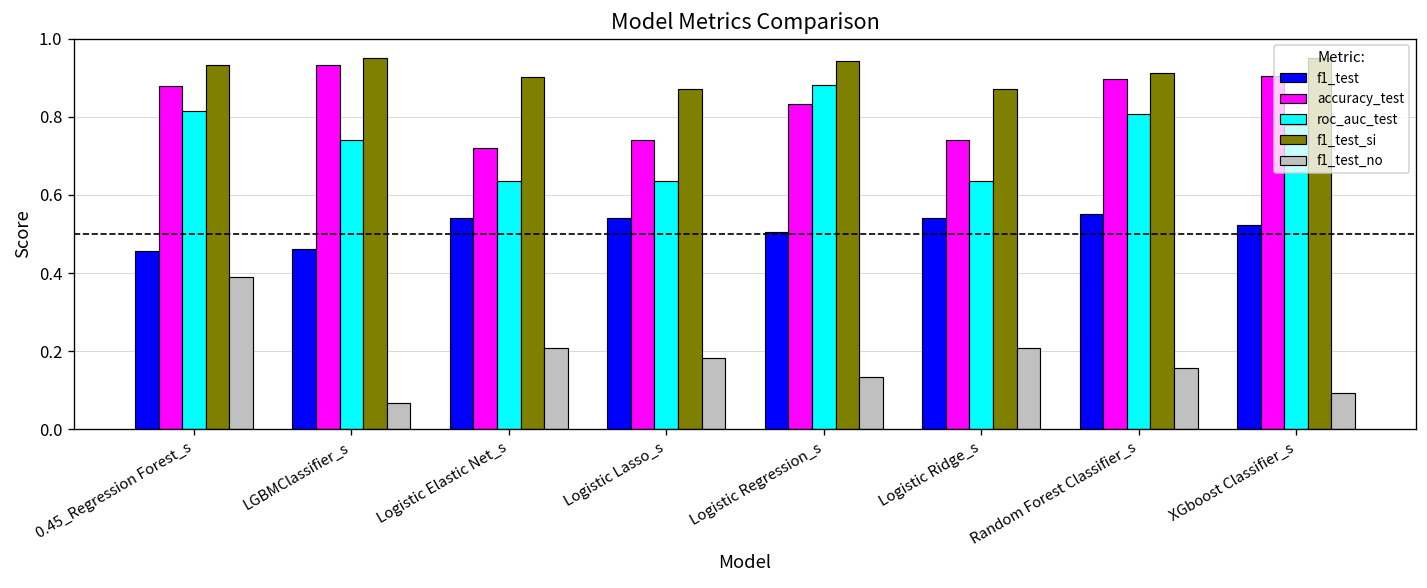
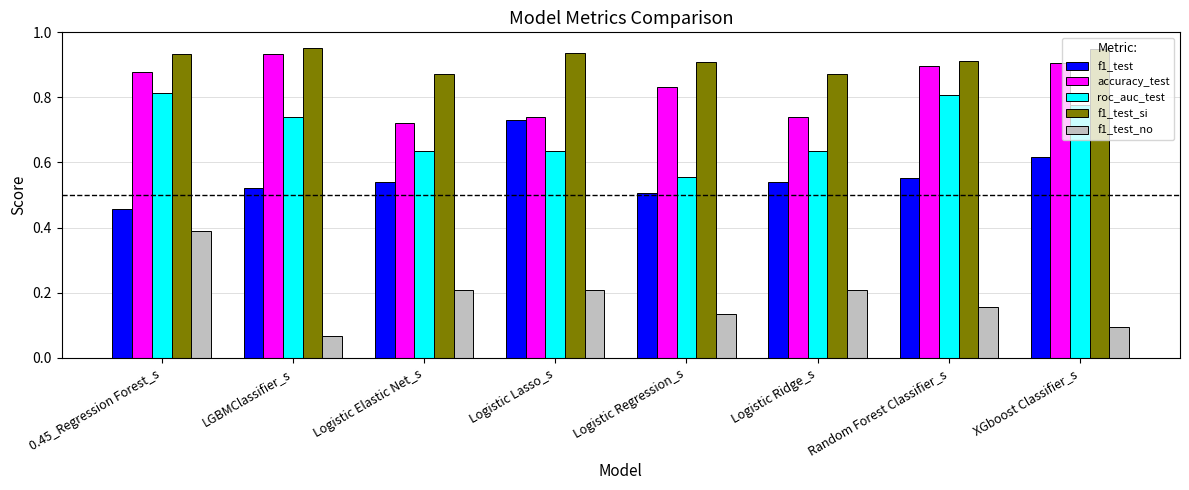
  {
    "f1_test": {
      "0.45_Regression Forest_s": 0.46,
-     "LGBMClassifier_s": 0.46,
+     "LGBMClassifier_s": 0.52,
      "Logistic Elastic Net_s": 0.54,
-     "Logistic Lasso_s": 0.54,
+     "Logistic Lasso_s": 0.73,
      "Logistic Regression_s": 0.51,
      "Logistic Ridge_s": 0.54,
      "Random Forest Classifier_s": 0.55,
-     "XGboost Classifier_s": 0.52
+     "XGboost Classifier_s": 0.62
    },
    "accuracy_test": {
      "0.45_Regression Forest_s": 0.88,
      "LGBMClassifier_s": 0.93,
      "Logistic Elastic Net_s": 0.72,
      "Logistic Lasso_s": 0.74,
      "Logistic Regression_s": 0.83,
      "Logistic Ridge_s": 0.74,
      "Random Forest Classifier_s": 0.90,
      "XGboost Classifier_s": 0.91
    },
    "roc_auc_test": {
      "0.45_Regression Forest_s": 0.81,
      "LGBMClassifier_s": 0.74,
      "Logistic Elastic Net_s": 0.64,
      "Logistic Lasso_s": 0.64,
-     "Logistic Regression_s": 0.88,
+     "Logistic Regression_s": 0.56,
      "Logistic Ridge_s": 0.64,
      "Random Forest Classifier_s": 0.81
    },
    "f1_test_si": {
      "0.45_Regression Forest_s": 0.93,
      "LGBMClassifier_s": 0.95,
-     "Logistic Elastic Net_s": 0.90,
-     "Logistic Lasso_s": 0.87,
-     "Logistic Regression_s": 0.94,
+     "Logistic Elastic Net_s": 0.87,
+     "Logistic Lasso_s": 0.94,
+     "Logistic Regression_s": 0.91,
      "Logistic Ridge_s": 0.87,
      "Random Forest Classifier_s": 0.91
    },
    "f1_test_no": {
      "0.45_Regression Forest_s": 0.39,
      "LGBMClassifier_s": 0.07,
      "Logistic Elastic Net_s": 0.21,
-     "Logistic Lasso_s": 0.18,
+     "Logistic Lasso_s": 0.21,
      "Logistic Regression_s": 0.13,
      "Logistic Ridge_s": 0.21,
      "Random Forest Classifier_s": 0.16,
      "XGboost Classifier_s": 0.09
    }
  }
